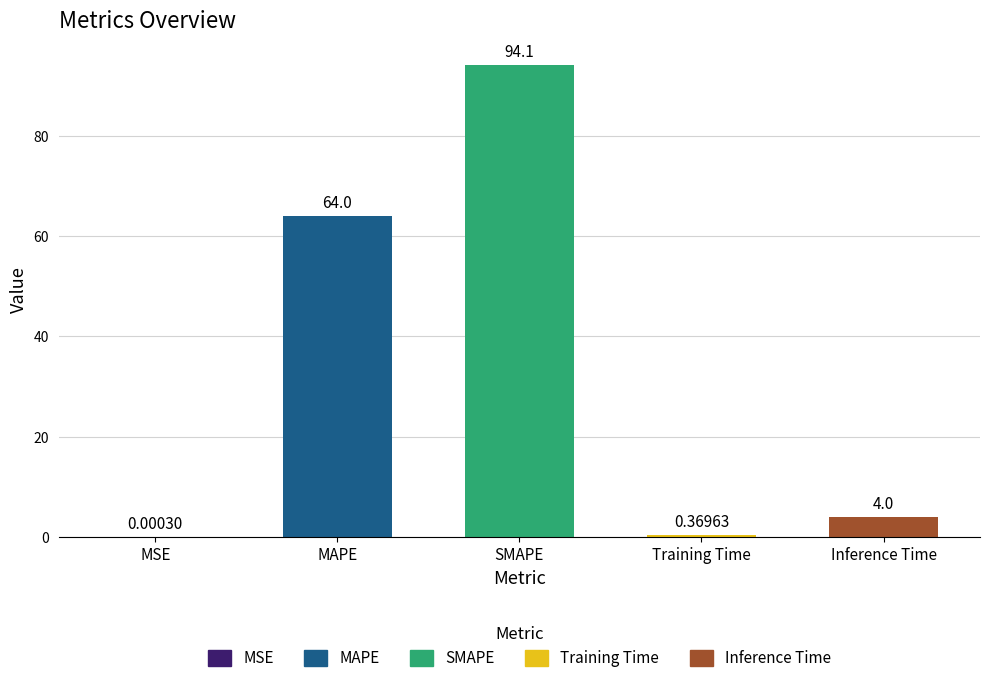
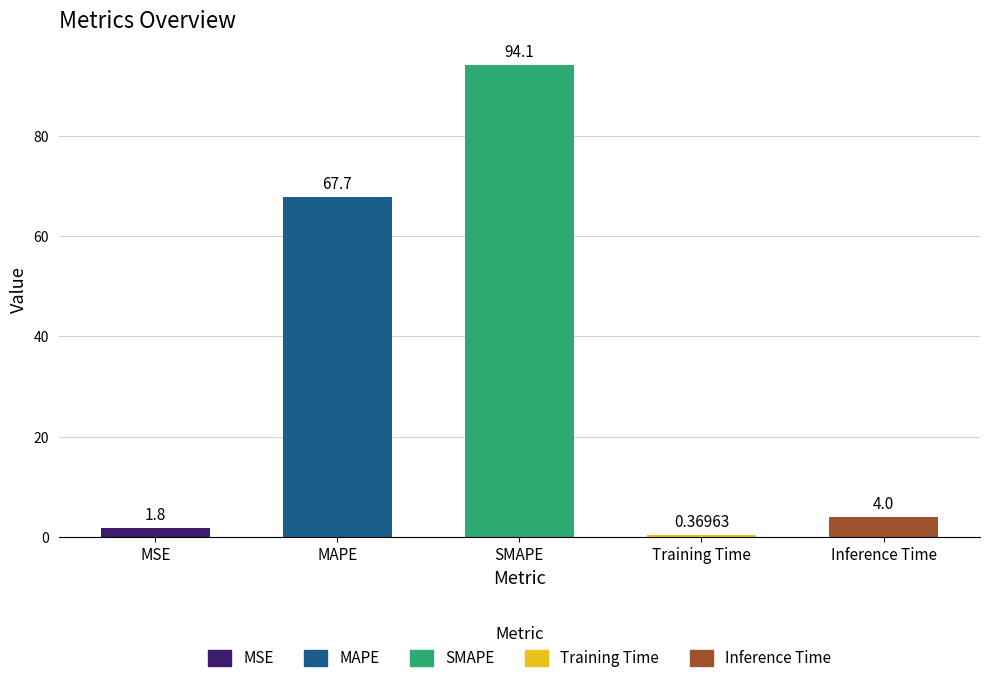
  {
-   "MSE": 0.00030,
-   "MAPE": 64.0,
+   "MSE": 1.8,
+   "MAPE": 67.7,
    "SMAPE": 94.1,
    "Training Time": 0.36963,
    "Inference Time": 4.0
  }
